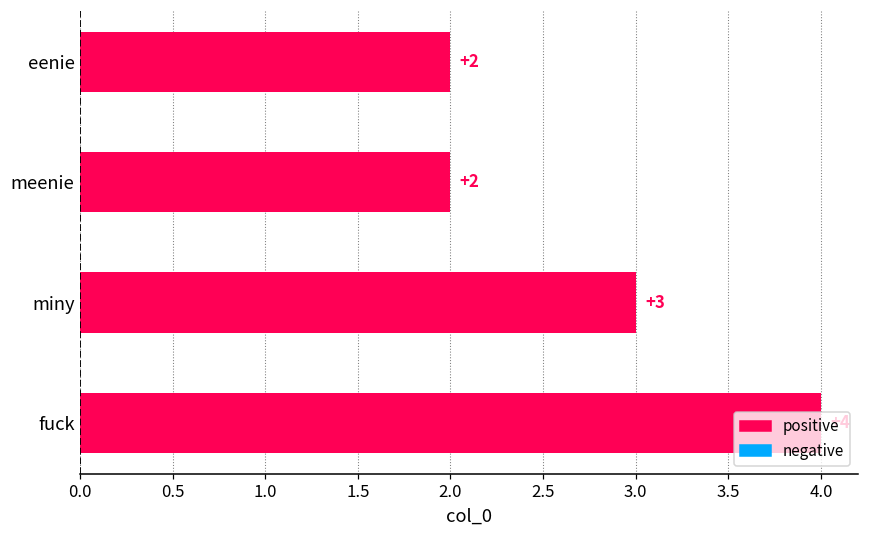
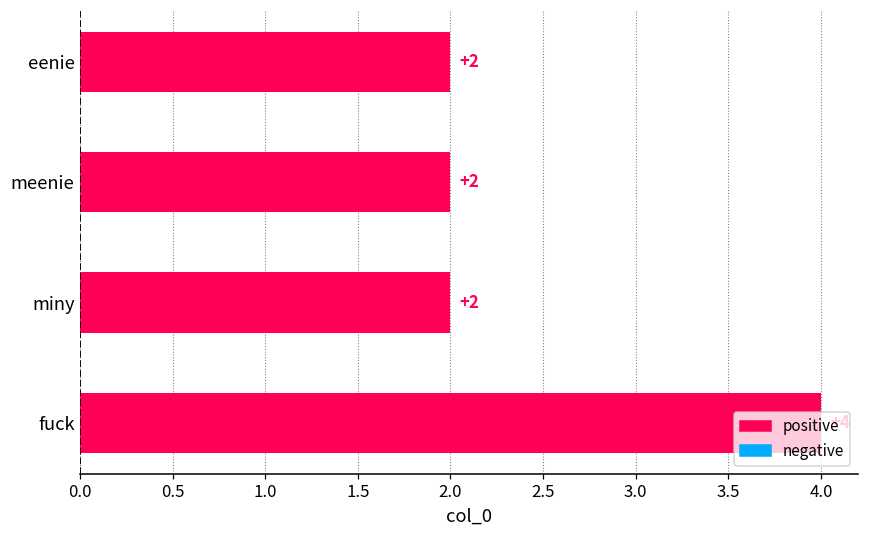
  {
    "eenie": "+2",
    "meenie": "+2",
-   "miny": "+3"
+   "miny": "+2"
  }
